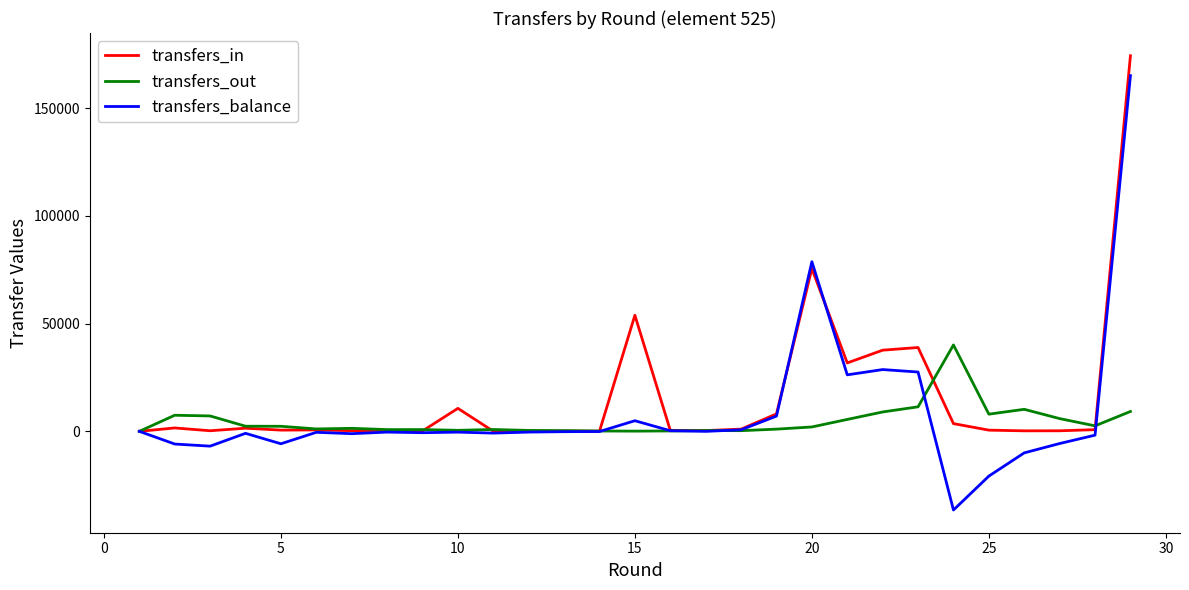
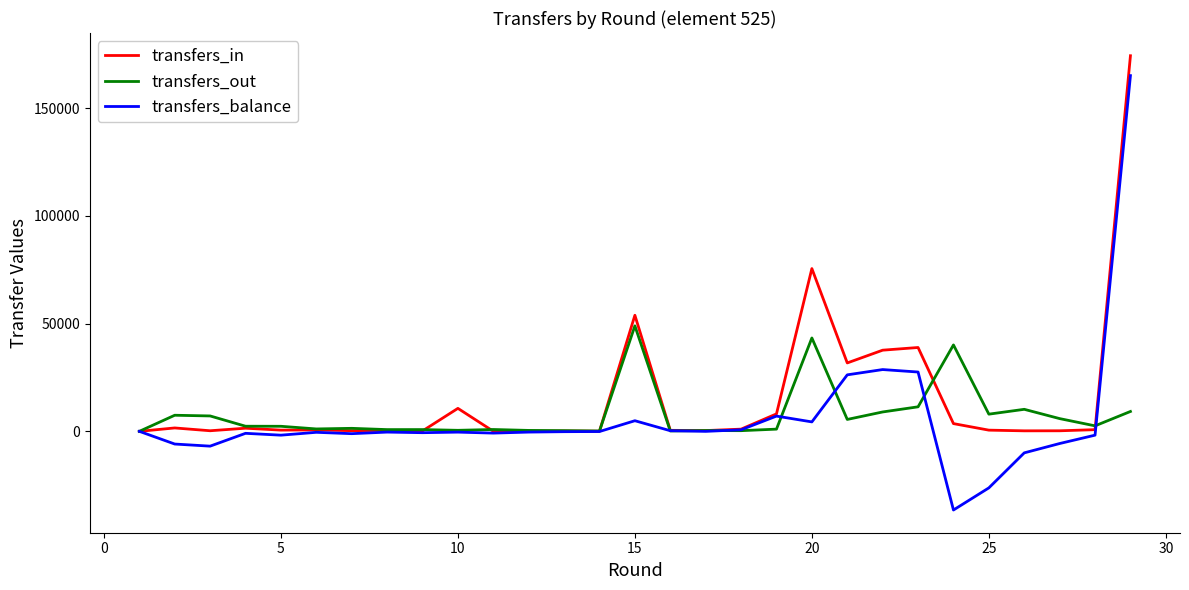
  {
    "transfers_in": {
      "5": 1000,
      "10": 11000,
      "15": 54000,
      "20": 76000,
      "25": 1000
    },
    "transfers_out": {
      "5": 2000,
-     "15": 0,
-     "20": 2000,
+     "15": 49000,
+     "20": 43000,
      "25": 8000
    },
    "transfers_balance": {
-     "5": -6000,
+     "5": -2000,
      "15": 5000,
-     "20": 79000,
-     "25": -21000
+     "20": 4000,
+     "25": -26000
    }
  }
